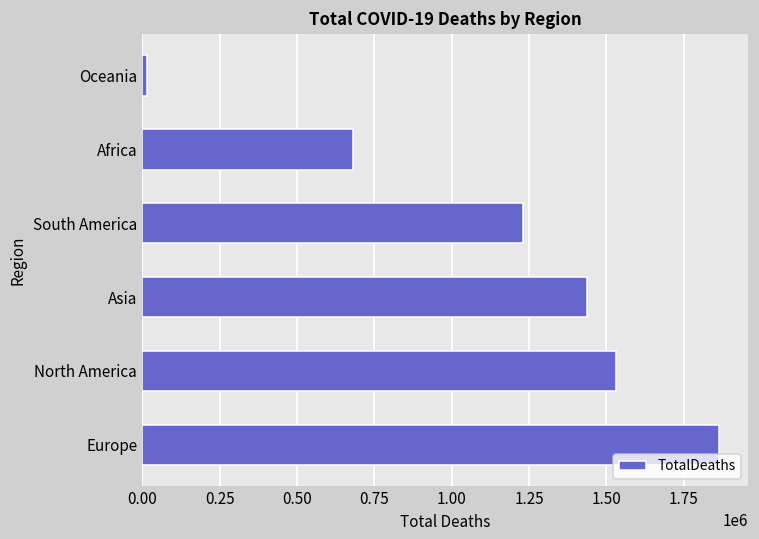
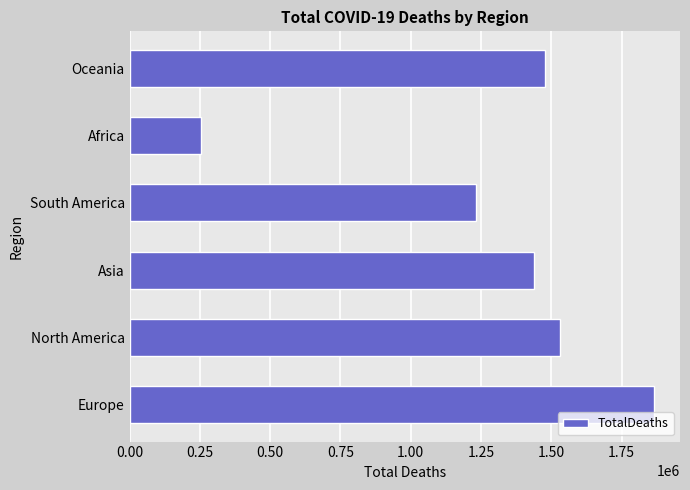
  {
-   "Oceania": 10000,
-   "Africa": 680000,
+   "Oceania": 1480000,
+   "Africa": 260000,
    "South America": 1230000,
    "Asia": 1440000,
    "North America": 1530000,
    "Europe": 1860000
  }
